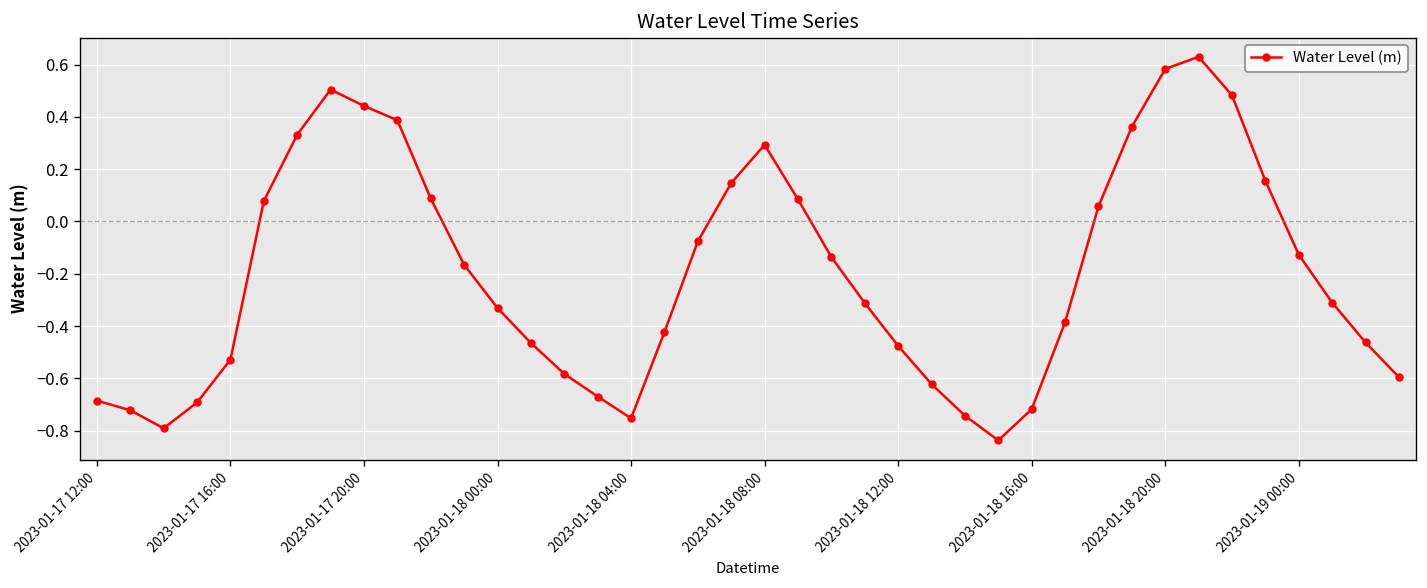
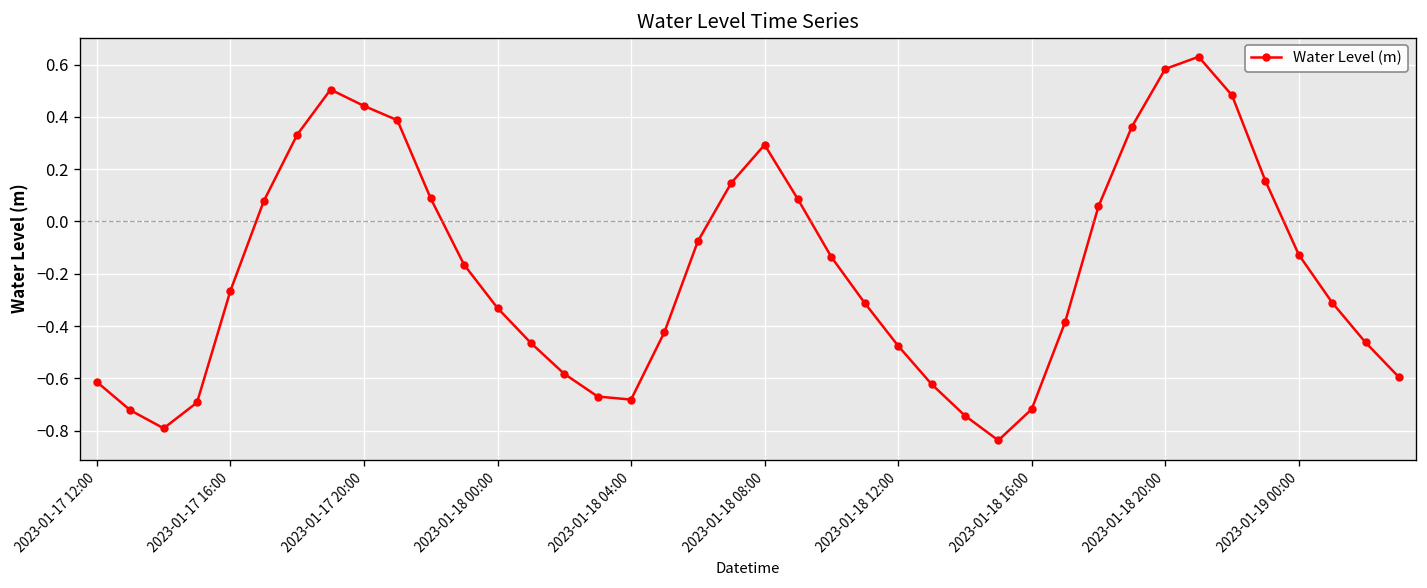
  {
-   "2023-01-17 12:00": -0.69,
-   "2023-01-17 16:00": -0.53,
+   "2023-01-17 12:00": -0.61,
+   "2023-01-17 16:00": -0.27,
    "2023-01-17 20:00": 0.44,
    "2023-01-18 00:00": -0.33,
-   "2023-01-18 04:00": -0.75,
+   "2023-01-18 04:00": -0.68,
    "2023-01-18 08:00": 0.29,
    "2023-01-18 12:00": -0.48,
    "2023-01-18 16:00": -0.72,
    "2023-01-18 20:00": 0.58,
    "2023-01-19 00:00": -0.13
  }
